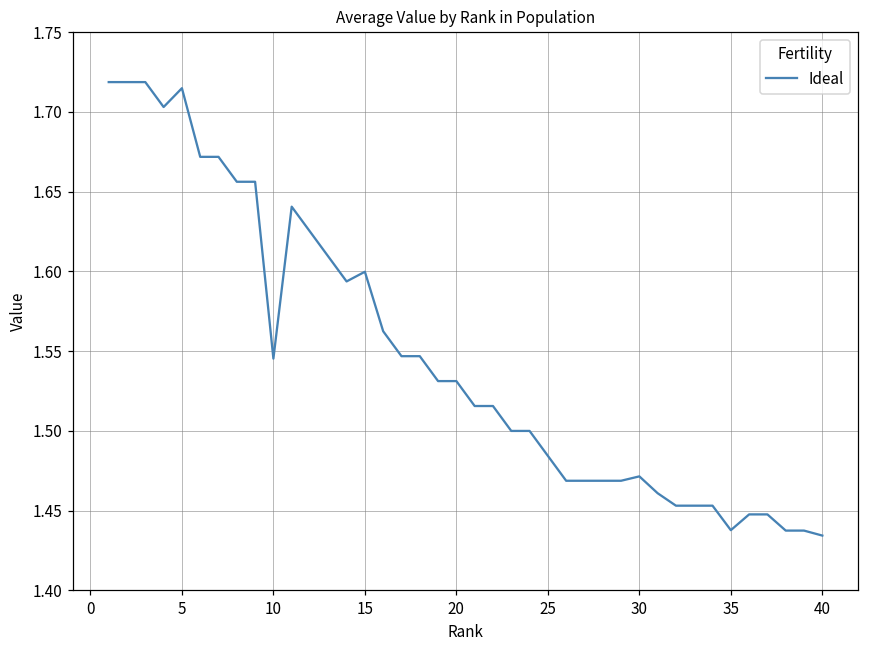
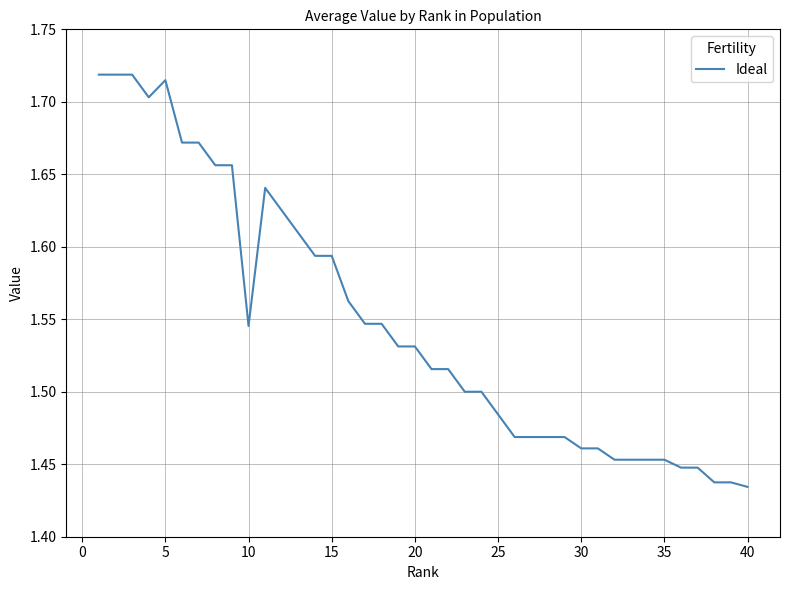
  {
    "5": 1.715,
    "10": 1.545,
-   "15": 1.600,
+   "15": 1.594,
    "20": 1.531,
    "25": 1.484,
-   "30": 1.472,
-   "35": 1.438,
+   "30": 1.461,
+   "35": 1.453,
    "40": 1.434
  }
